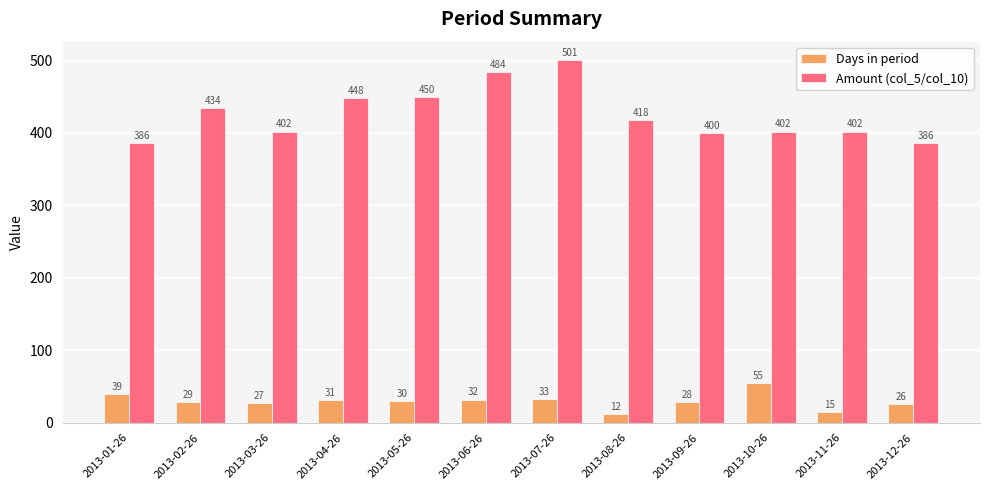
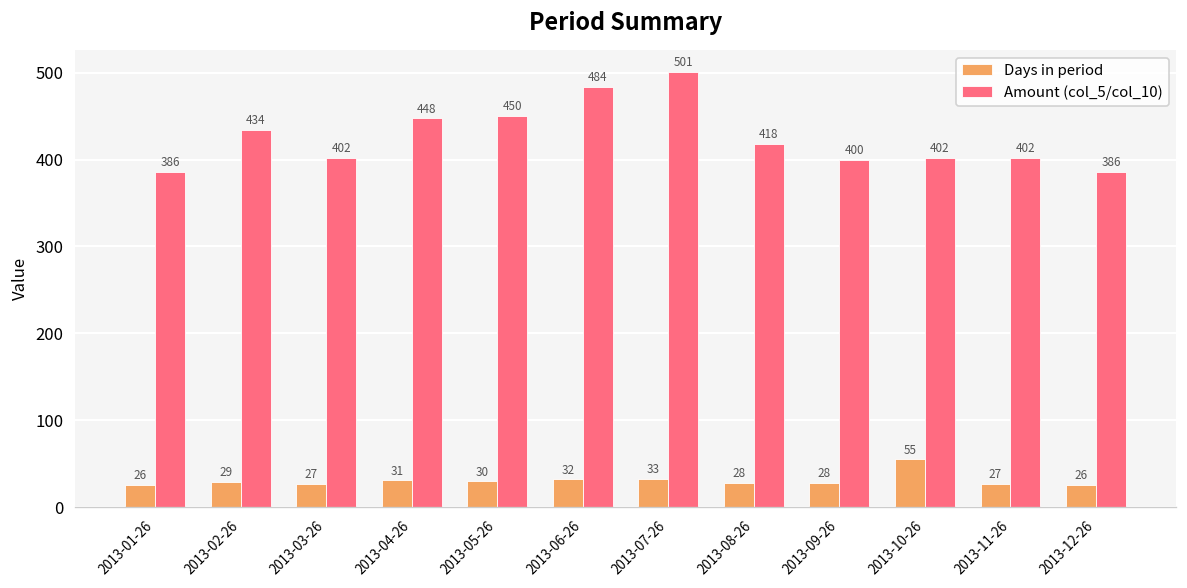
  {
    "Days in period": {
-     "2013-01-26": 39,
+     "2013-01-26": 26,
      "2013-02-26": 29,
      "2013-03-26": 27,
      "2013-04-26": 31,
      "2013-05-26": 30,
      "2013-06-26": 32,
      "2013-07-26": 33,
-     "2013-08-26": 12,
+     "2013-08-26": 28,
      "2013-09-26": 28,
      "2013-10-26": 55,
-     "2013-11-26": 15,
+     "2013-11-26": 27,
      "2013-12-26": 26
    },
    "Amount (col_5/col_10)": {
      "2013-01-26": 386,
      "2013-02-26": 434,
      "2013-03-26": 402,
      "2013-04-26": 448,
      "2013-05-26": 450,
      "2013-06-26": 484,
      "2013-07-26": 501,
      "2013-08-26": 418,
      "2013-09-26": 400,
      "2013-10-26": 402,
      "2013-11-26": 402,
      "2013-12-26": 386
    }
  }
